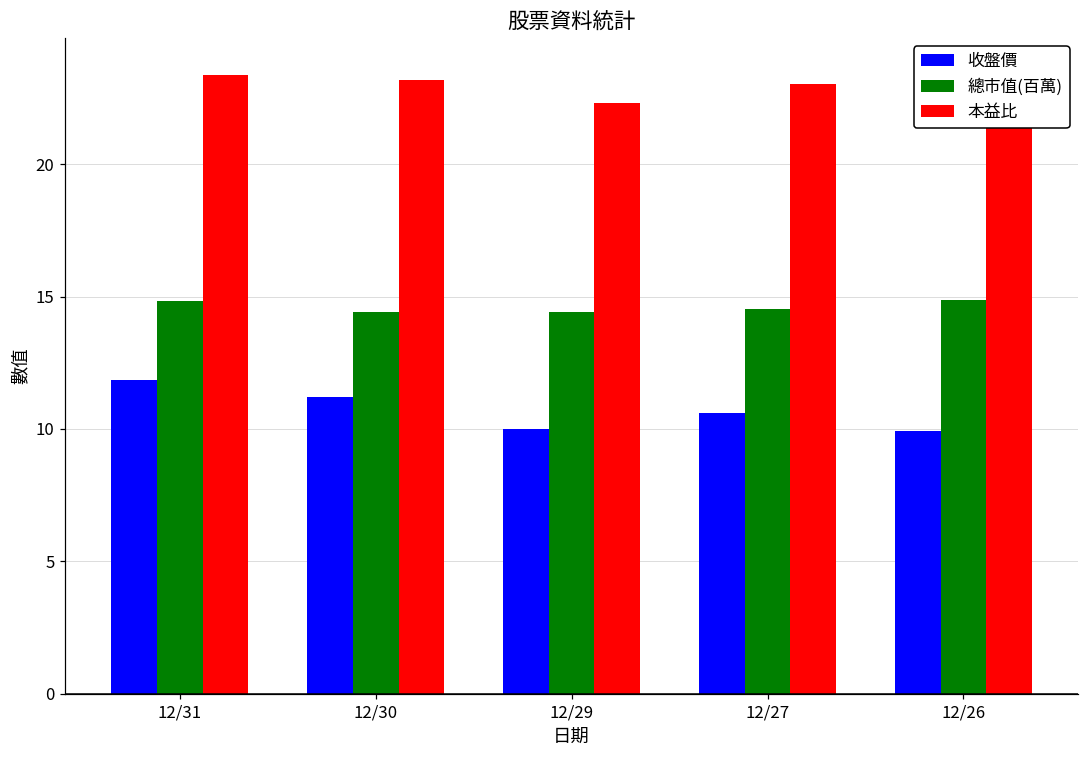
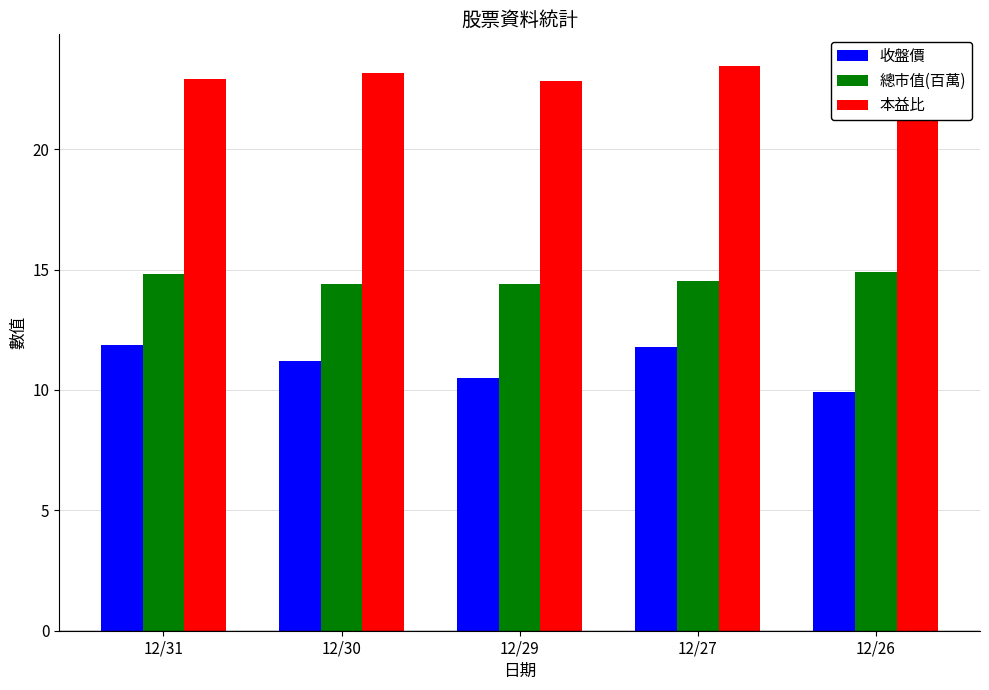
  {
    "收盤價": {
      "12/31": 11.9,
      "12/30": 11.2,
-     "12/29": 10.0,
-     "12/27": 10.6,
+     "12/29": 10.5,
+     "12/27": 11.8,
      "12/26": 9.9
    },
    "總市值(百萬)": {
      "12/31": 14.8,
      "12/30": 14.4,
      "12/29": 14.4,
      "12/27": 14.5,
      "12/26": 14.9
    },
    "本益比": {
-     "12/31": 23.4,
+     "12/31": 22.9,
      "12/30": 23.2,
-     "12/29": 22.3,
-     "12/27": 23.0
+     "12/29": 22.8,
+     "12/27": 23.5
    }
  }
